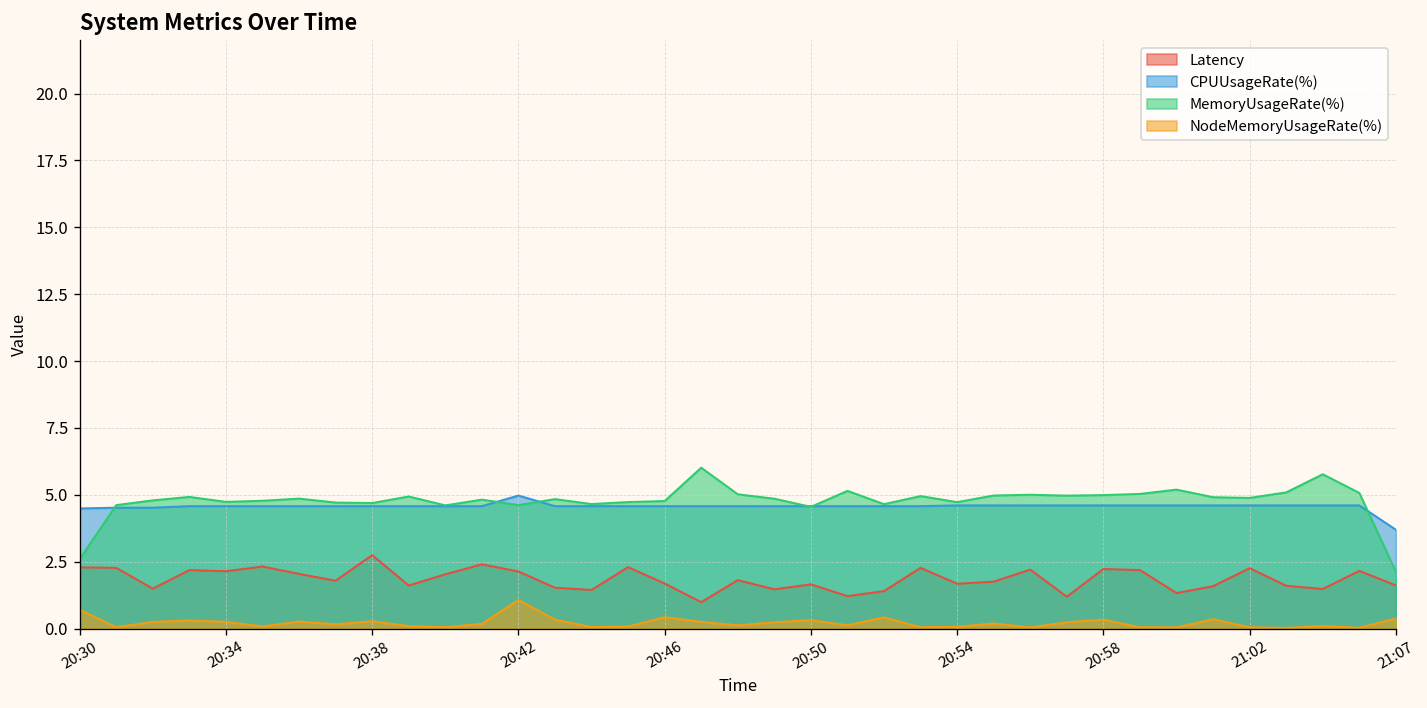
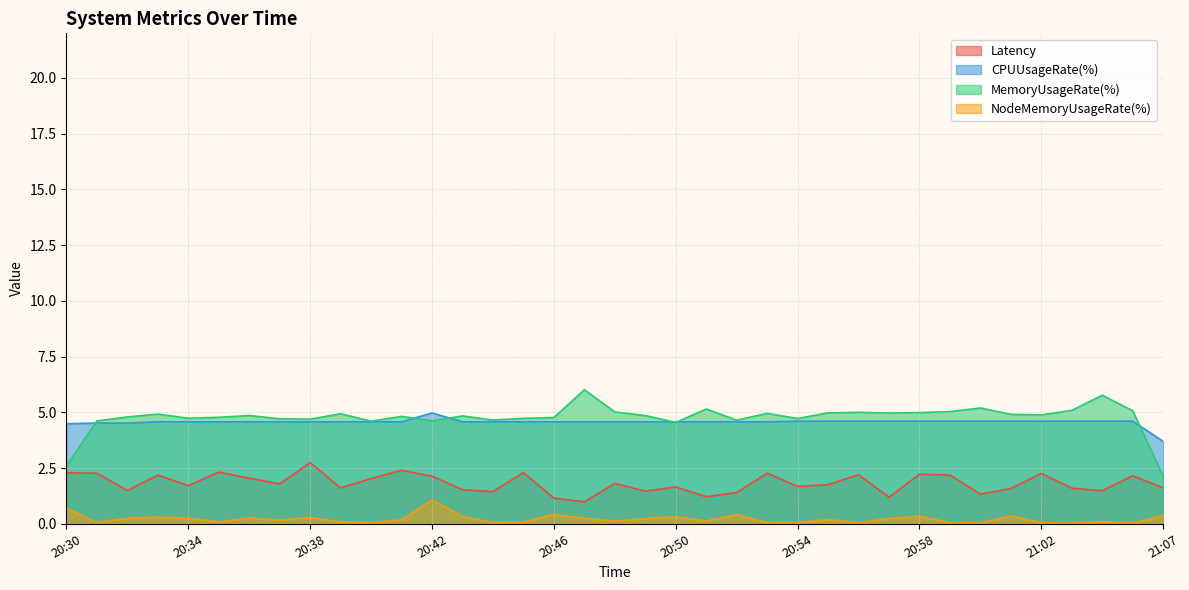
  {
    "Latency": {
      "20:30": 2.3,
-     "20:34": 2.1,
+     "20:34": 1.7,
      "20:38": 2.7,
      "20:42": 2.1,
-     "20:46": 1.7,
+     "20:46": 1.2,
      "20:50": 1.7,
      "20:54": 1.7,
      "20:58": 2.2,
      "21:02": 2.3,
      "21:07": 1.6
    },
    "CPUUsageRate(%)": {
      "20:30": 4.5,
      "20:34": 4.6,
      "20:38": 4.6,
      "20:42": 5.0,
      "20:46": 4.6,
      "20:54": 4.6,
      "20:58": 4.6,
      "21:02": 4.6,
      "21:07": 3.7
    },
    "MemoryUsageRate(%)": {
      "20:30": 2.6,
      "20:34": 4.7,
      "20:38": 4.7,
      "20:42": 4.6,
      "20:46": 4.8,
      "20:54": 4.7,
      "20:58": 5.0,
      "21:02": 4.9,
      "21:07": 2.1
    },
    "NodeMemoryUsageRate(%)": {
      "20:30": 0.7,
      "20:34": 0.3,
      "20:38": 0.3,
      "20:42": 1.1,
      "20:46": 0.4,
      "20:50": 0.3,
      "20:54": 0.1,
      "20:58": 0.3,
      "21:02": 0.0,
      "21:07": 0.4
    }
  }
